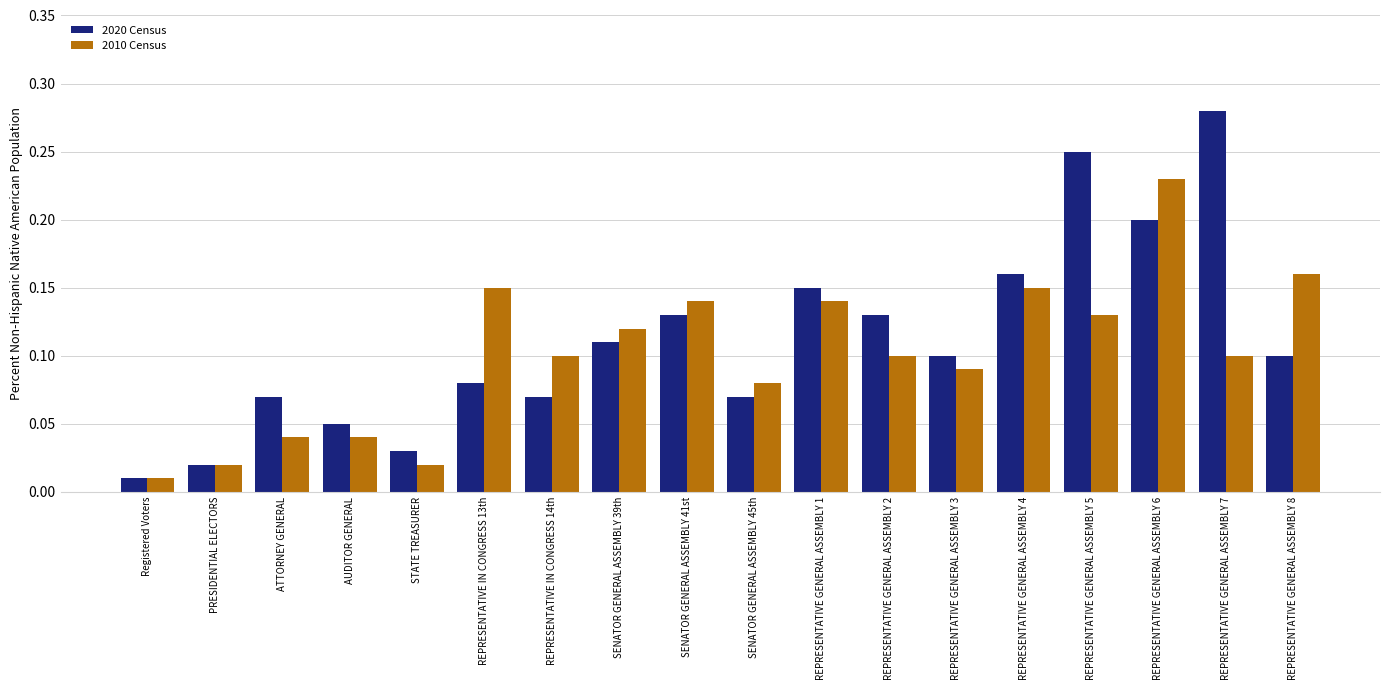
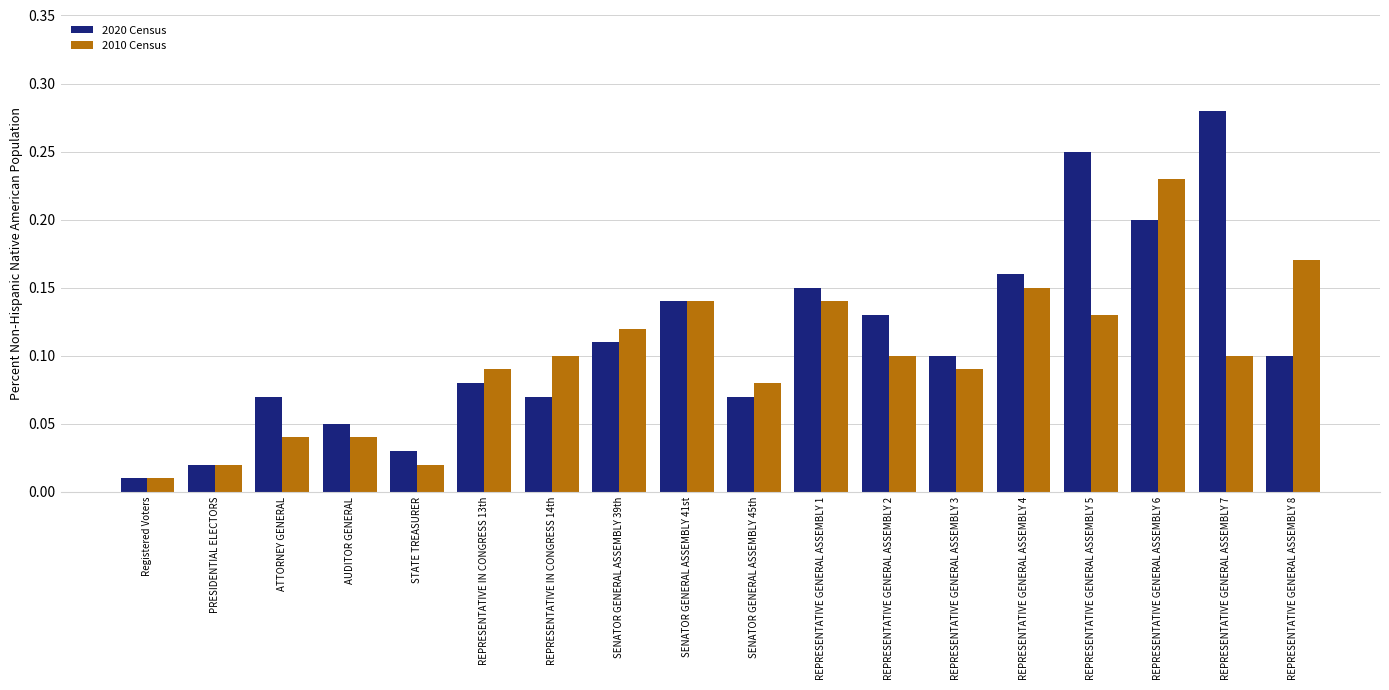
  {
    "2020 Census": {
      "Registered Voters": 0.01,
      "PRESIDENTIAL ELECTORS": 0.02,
      "ATTORNEY GENERAL": 0.07,
      "AUDITOR GENERAL": 0.05,
      "STATE TREASURER": 0.03,
      "REPRESENTATIVE IN CONGRESS 13th": 0.08,
      "REPRESENTATIVE IN CONGRESS 14th": 0.07,
      "SENATOR GENERAL ASSEMBLY 39th": 0.11,
-     "SENATOR GENERAL ASSEMBLY 41st": 0.13,
+     "SENATOR GENERAL ASSEMBLY 41st": 0.14,
      "SENATOR GENERAL ASSEMBLY 45th": 0.07,
      "REPRESENTATIVE GENERAL ASSEMBLY 1": 0.15,
      "REPRESENTATIVE GENERAL ASSEMBLY 2": 0.13,
      "REPRESENTATIVE GENERAL ASSEMBLY 3": 0.10,
      "REPRESENTATIVE GENERAL ASSEMBLY 4": 0.16,
      "REPRESENTATIVE GENERAL ASSEMBLY 5": 0.25,
      "REPRESENTATIVE GENERAL ASSEMBLY 6": 0.20,
      "REPRESENTATIVE GENERAL ASSEMBLY 7": 0.28,
      "REPRESENTATIVE GENERAL ASSEMBLY 8": 0.10
    },
    "2010 Census": {
      "Registered Voters": 0.01,
      "PRESIDENTIAL ELECTORS": 0.02,
      "ATTORNEY GENERAL": 0.04,
      "AUDITOR GENERAL": 0.04,
      "STATE TREASURER": 0.02,
-     "REPRESENTATIVE IN CONGRESS 13th": 0.15,
+     "REPRESENTATIVE IN CONGRESS 13th": 0.09,
      "REPRESENTATIVE IN CONGRESS 14th": 0.10,
      "SENATOR GENERAL ASSEMBLY 39th": 0.12,
      "SENATOR GENERAL ASSEMBLY 41st": 0.14,
      "SENATOR GENERAL ASSEMBLY 45th": 0.08,
      "REPRESENTATIVE GENERAL ASSEMBLY 1": 0.14,
      "REPRESENTATIVE GENERAL ASSEMBLY 2": 0.10,
      "REPRESENTATIVE GENERAL ASSEMBLY 3": 0.09,
      "REPRESENTATIVE GENERAL ASSEMBLY 4": 0.15,
      "REPRESENTATIVE GENERAL ASSEMBLY 5": 0.13,
      "REPRESENTATIVE GENERAL ASSEMBLY 6": 0.23,
      "REPRESENTATIVE GENERAL ASSEMBLY 7": 0.10,
-     "REPRESENTATIVE GENERAL ASSEMBLY 8": 0.16
+     "REPRESENTATIVE GENERAL ASSEMBLY 8": 0.17
    }
  }
